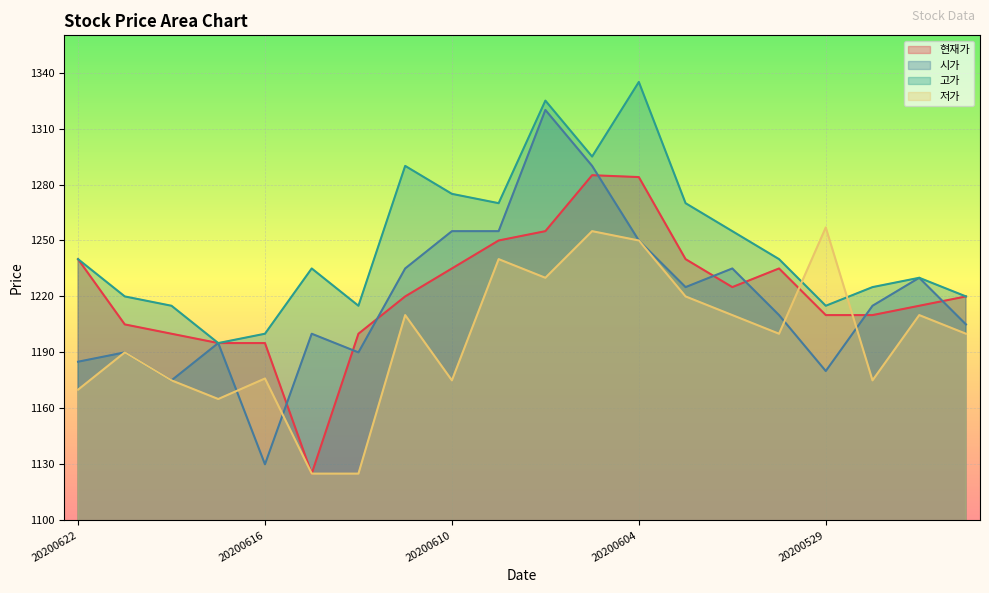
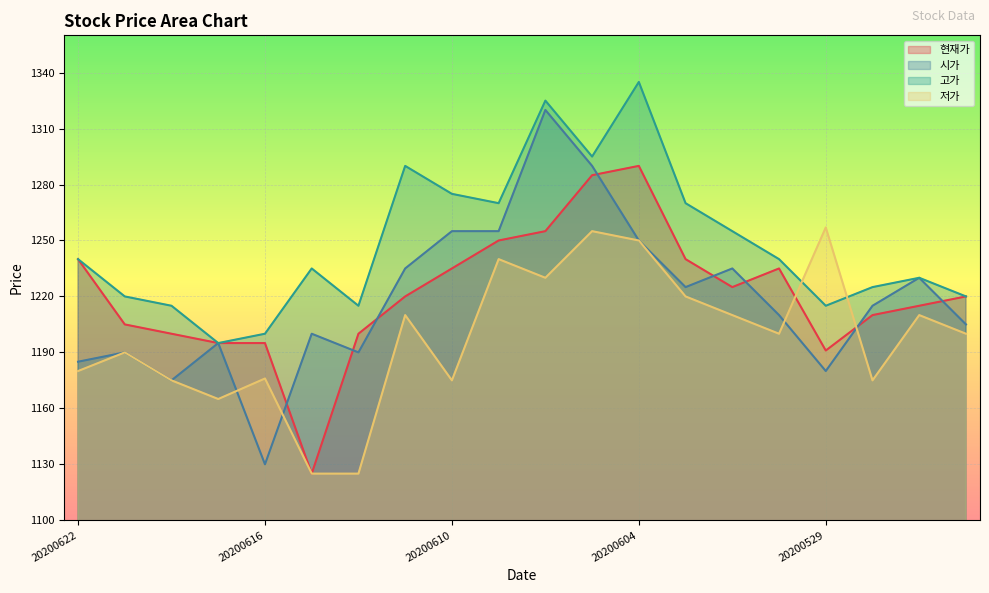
  {
    "현재가": {
      "20200616": 1195,
      "20200610": 1235,
-     "20200604": 1284,
-     "20200529": 1210
+     "20200604": 1290,
+     "20200529": 1191
    },
    "저가": {
-     "20200622": 1170,
+     "20200622": 1180,
      "20200616": 1176,
      "20200610": 1175,
      "20200529": 1257
    }
  }
